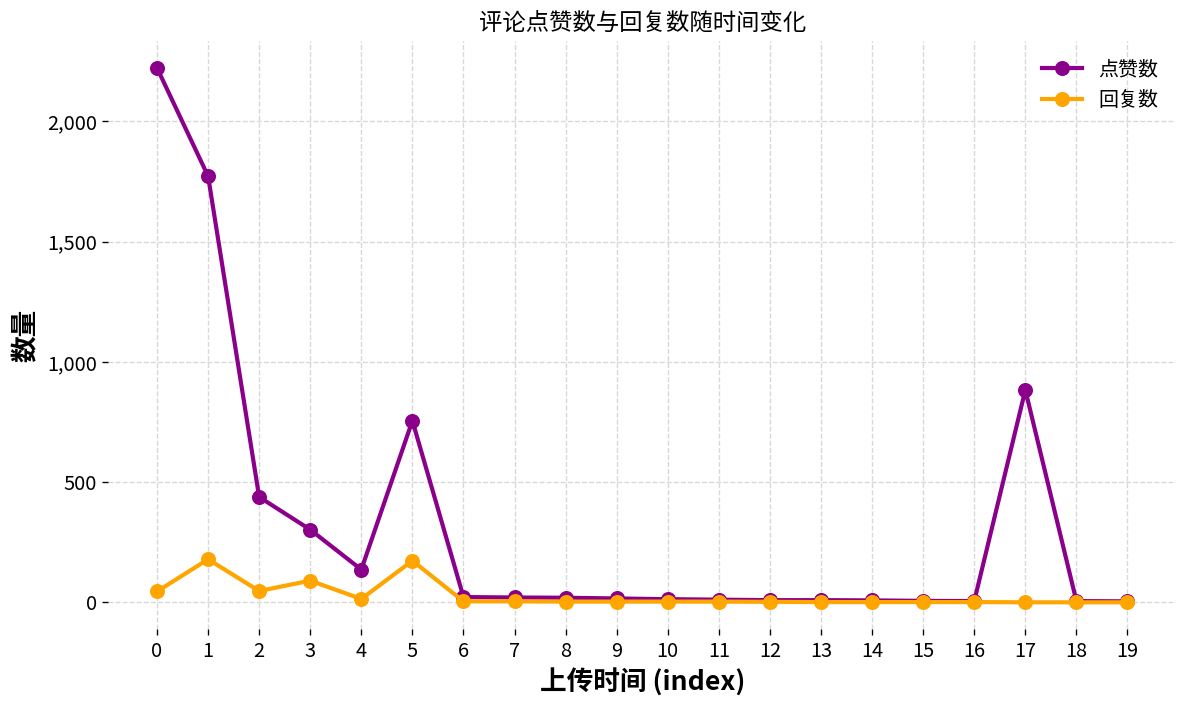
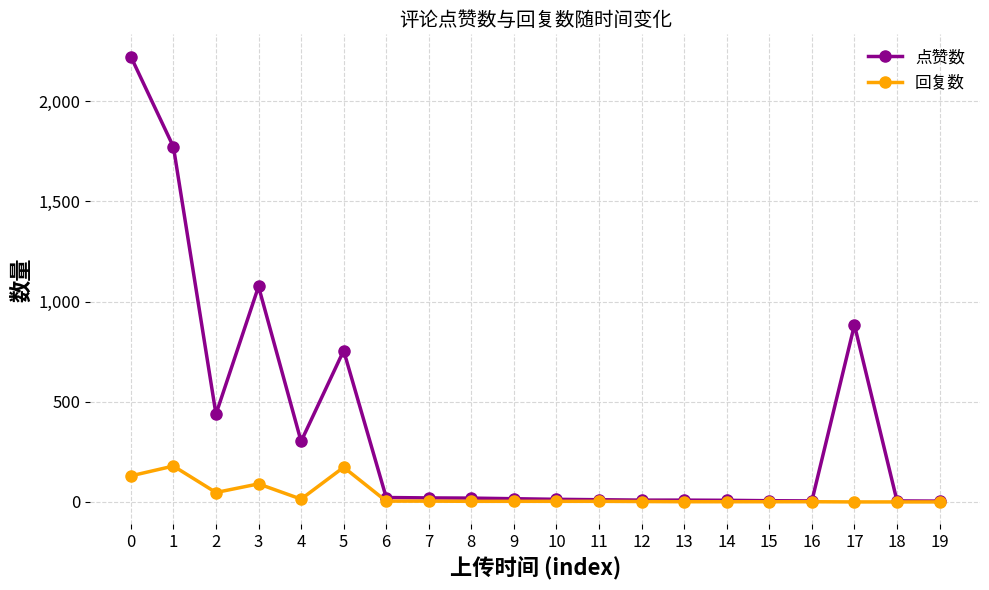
  {
    "点赞数": {
      "0": "2,220",
      "1": "1,770",
      "2": "440",
-     "3": "300",
-     "4": "140",
+     "3": "1,080",
+     "4": "300",
      "5": "760",
      "6": "20",
      "7": "20",
      "8": "20",
      "9": "20",
      "17": "880"
    },
    "回复数": {
-     "0": "50",
+     "0": "130",
      "1": "180",
      "2": "50",
      "3": "90",
      "4": "10",
      "5": "170",
      "6": "0",
      "7": "0",
      "8": "0",
      "9": "0",
      "17": "0"
    }
  }
